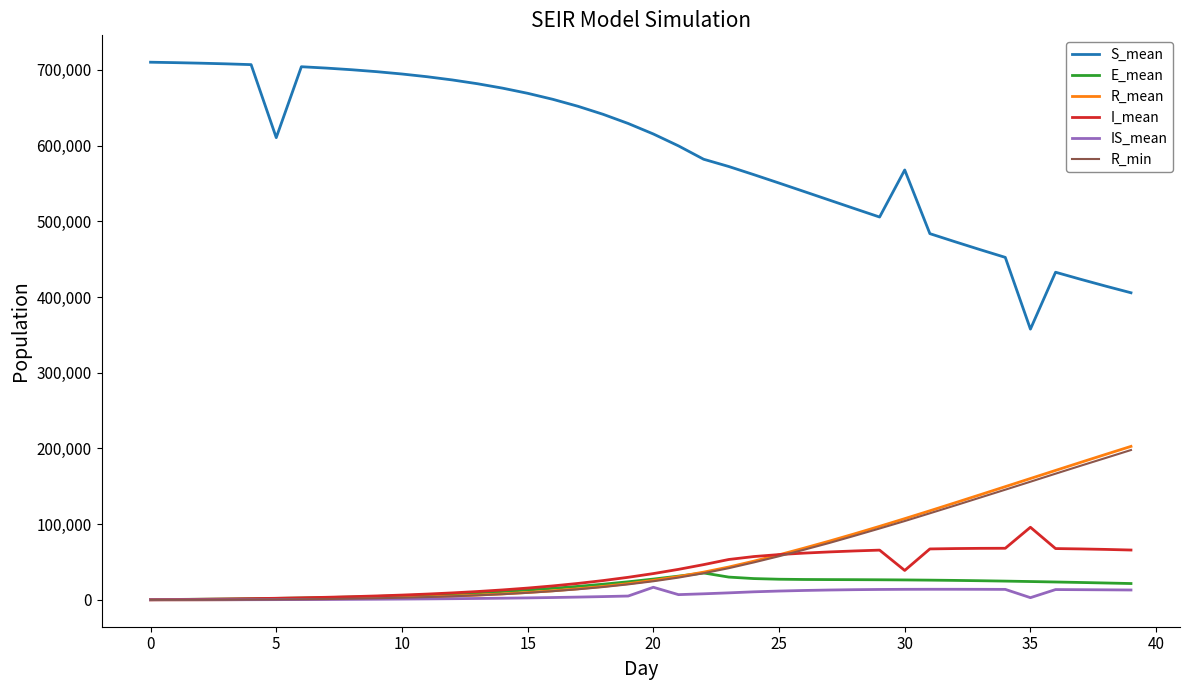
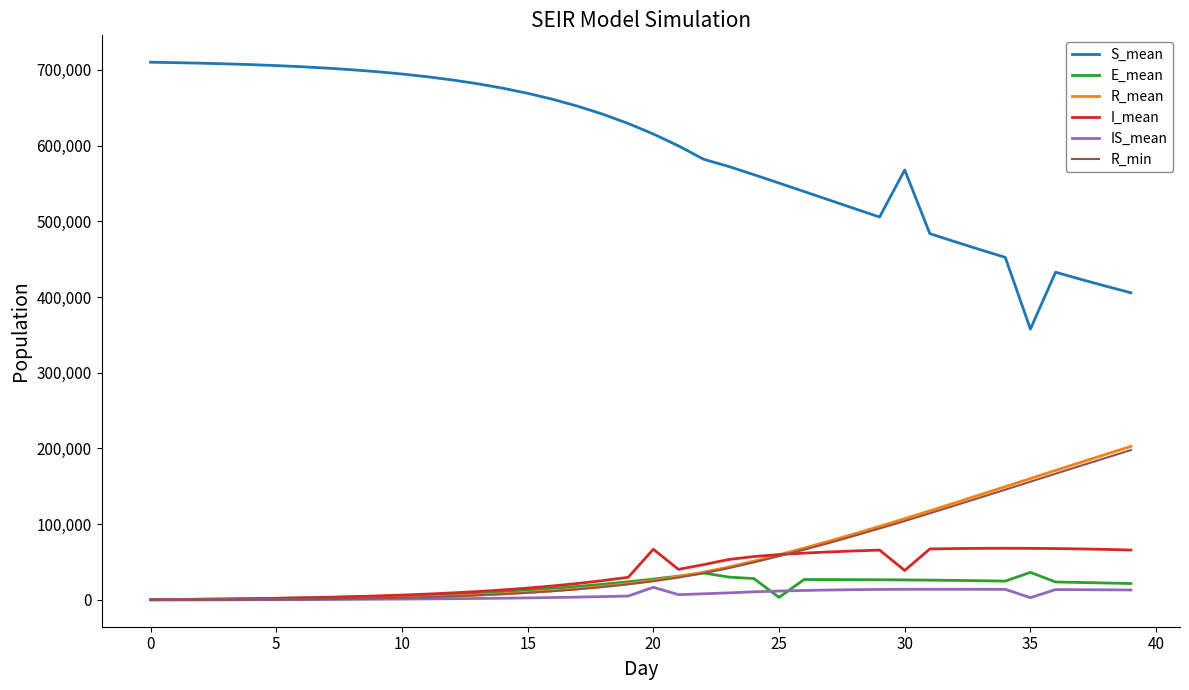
  {
    "S_mean": {
      "0": "710,000",
-     "5": "610,000",
+     "5": "710,000",
      "10": "690,000",
      "15": "670,000",
      "20": "620,000",
      "25": "550,000",
      "30": "570,000",
      "35": "360,000"
    },
    "E_mean": {
-     "25": "30,000",
+     "25": "0",
      "30": "30,000",
-     "35": "20,000"
+     "35": "40,000"
    },
    "R_mean": {
      "35": "160,000"
    },
    "I_mean": {
-     "20": "30,000",
+     "20": "70,000",
      "30": "40,000",
-     "35": "100,000"
+     "35": "70,000"
    },
    "IS_mean": {
      "15": "0",
      "20": "20,000",
      "25": "10,000",
      "30": "10,000",
      "35": "0"
    },
    "R_min": {
      "35": "160,000"
    }
  }
